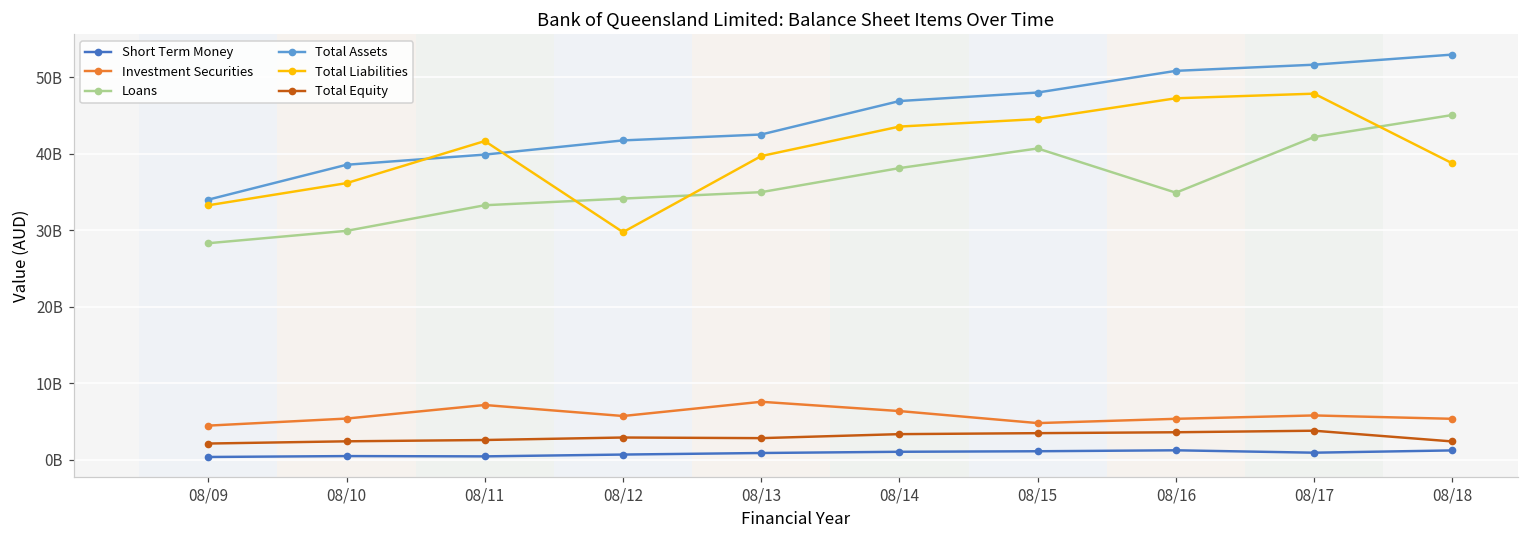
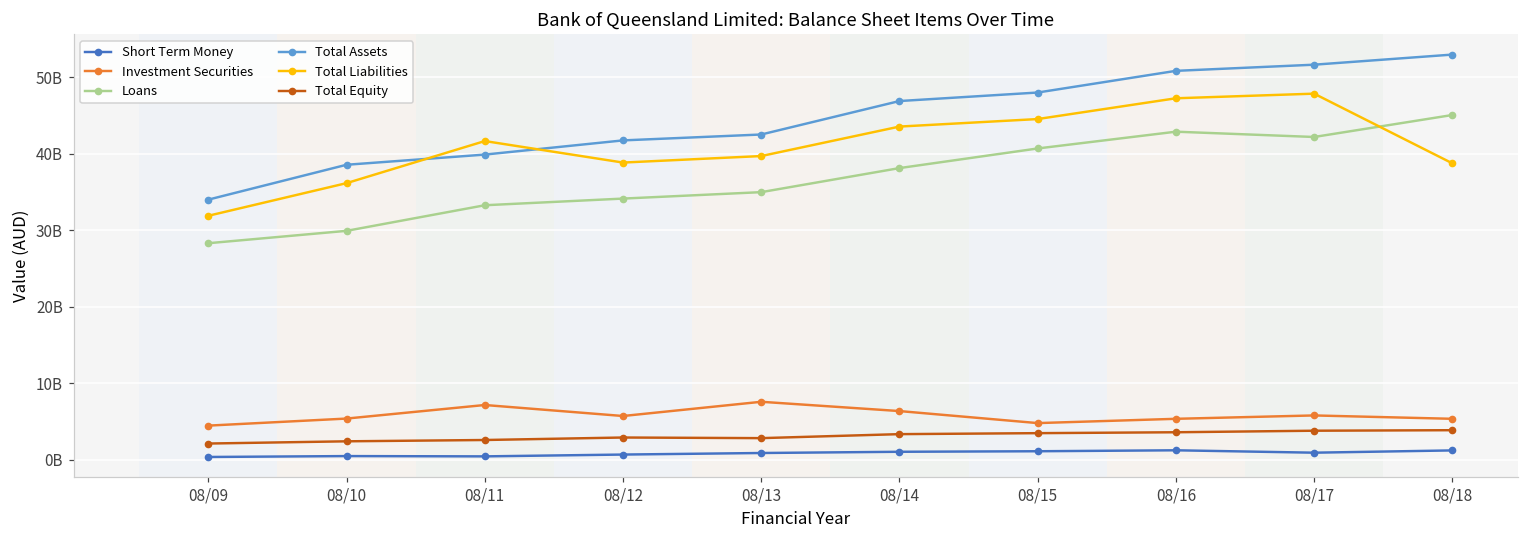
  {
    "Investment Securities": {
      "08/09": 4000000000,
      "08/10": 5000000000,
      "08/11": 7000000000,
      "08/12": 6000000000,
      "08/13": 8000000000,
      "08/14": 6000000000,
      "08/15": 5000000000,
      "08/16": 5000000000,
      "08/17": 6000000000,
      "08/18": 5000000000
    },
    "Loans": {
      "08/09": 28000000000,
      "08/10": 30000000000,
      "08/11": 33000000000,
      "08/12": 34000000000,
      "08/13": 35000000000,
      "08/14": 38000000000,
      "08/15": 41000000000,
-     "08/16": 35000000000,
+     "08/16": 43000000000,
      "08/17": 42000000000,
      "08/18": 45000000000
    },
    "Total Liabilities": {
-     "08/09": 33000000000,
+     "08/09": 32000000000,
      "08/10": 36000000000,
      "08/11": 42000000000,
-     "08/12": 30000000000,
+     "08/12": 39000000000,
      "08/13": 40000000000,
      "08/14": 44000000000,
      "08/15": 45000000000,
      "08/16": 47000000000,
      "08/17": 48000000000,
      "08/18": 39000000000
    },
    "Total Equity": {
      "08/09": 2000000000,
      "08/10": 2000000000,
      "08/11": 3000000000,
      "08/12": 3000000000,
      "08/13": 3000000000,
      "08/14": 3000000000,
      "08/15": 3000000000,
      "08/16": 4000000000,
      "08/17": 4000000000,
-     "08/18": 2000000000
+     "08/18": 4000000000
    }
  }
